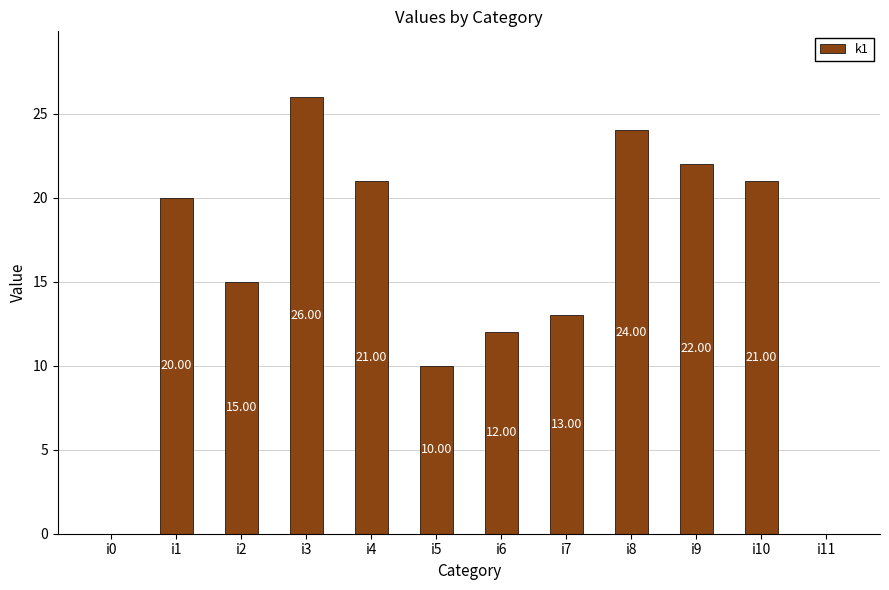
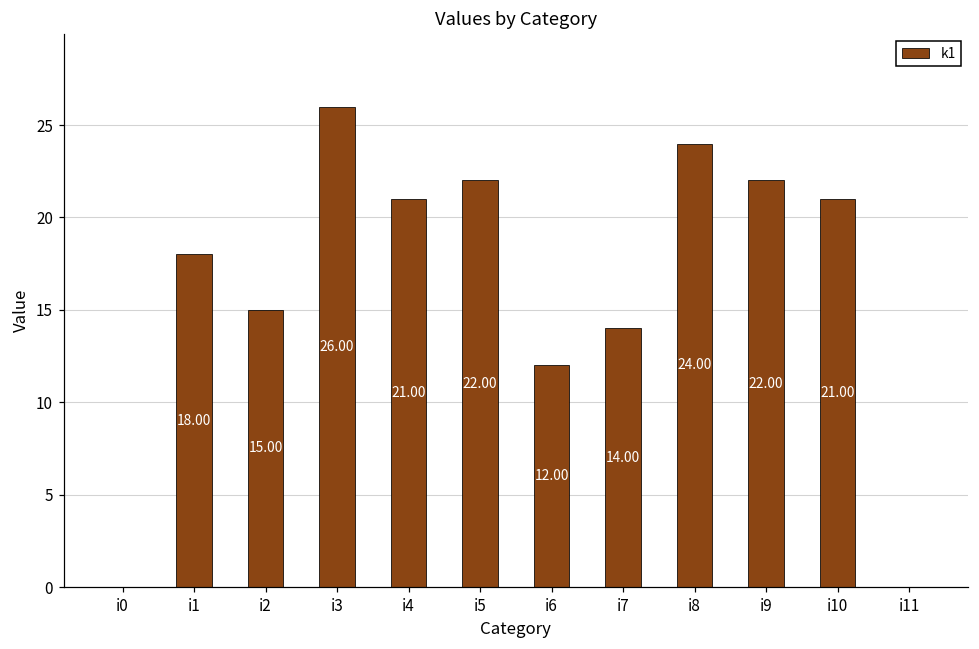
  {
-   "i1": 20.00,
+   "i1": 18.00,
    "i2": 15.00,
    "i3": 26.00,
    "i4": 21.00,
-   "i5": 10.00,
+   "i5": 22.00,
    "i6": 12.00,
-   "i7": 13.00,
+   "i7": 14.00,
    "i8": 24.00,
    "i9": 22.00,
    "i10": 21.00
  }
